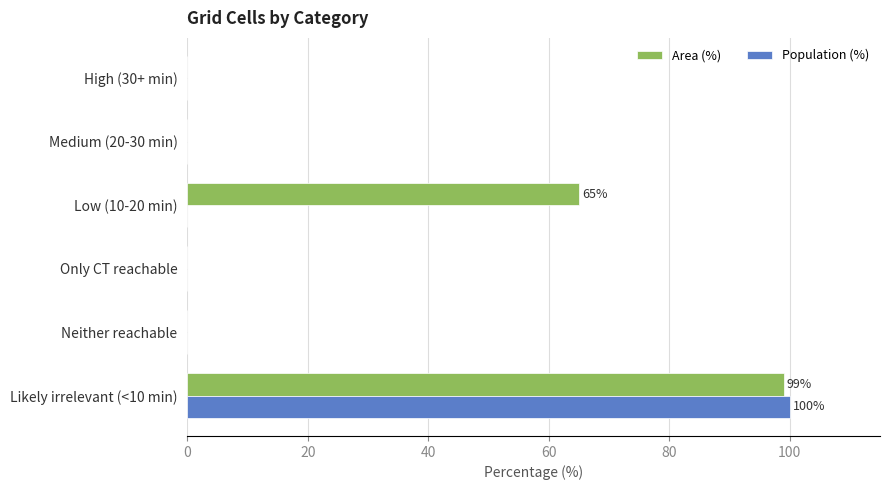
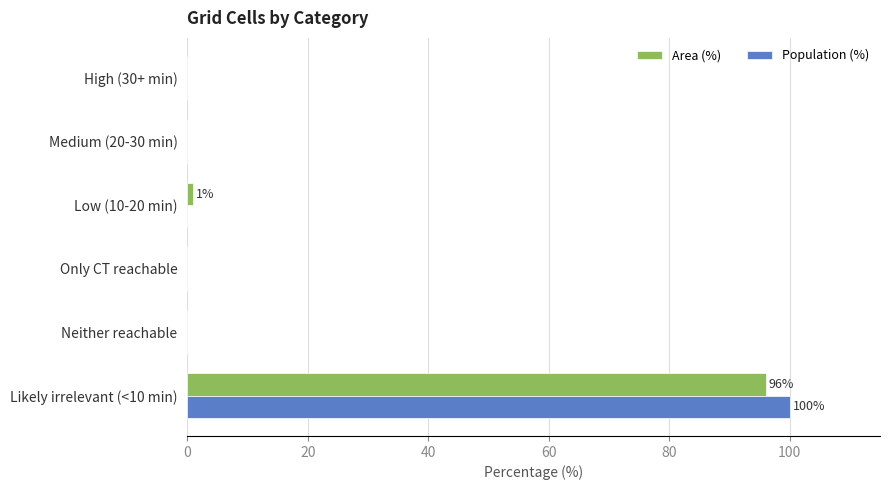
  {
    "Area (%)": {
-     "Low (10-20 min)": "65%",
-     "Likely irrelevant (<10 min)": "99%"
+     "Low (10-20 min)": "1%",
+     "Likely irrelevant (<10 min)": "96%"
    },
    "Population (%)": {
      "Likely irrelevant (<10 min)": "100%"
    }
  }
